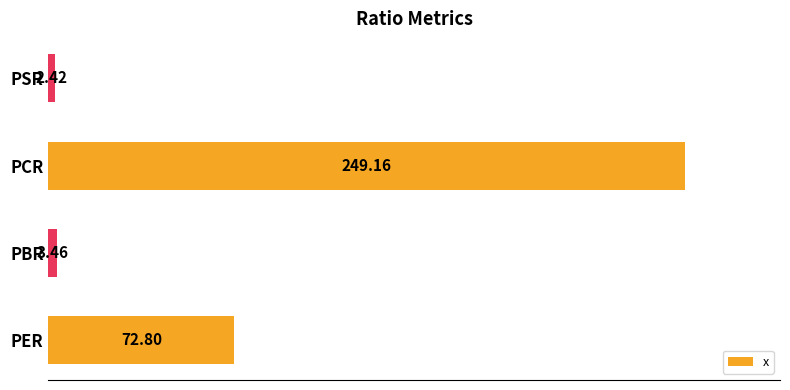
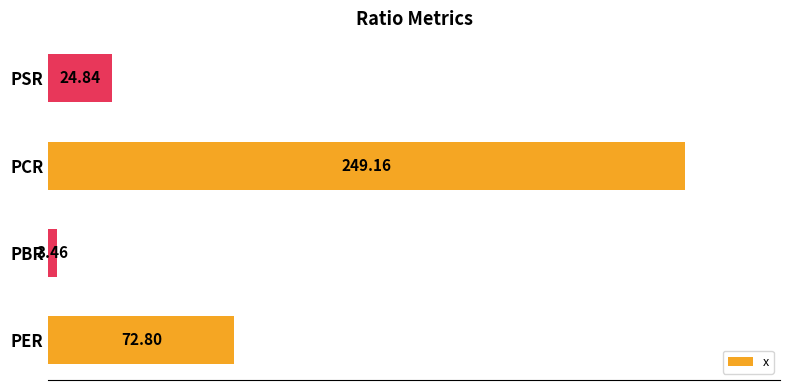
  {
-   "PSR": 2.42,
+   "PSR": 24.84,
    "PCR": 249.16,
    "PBR": 3.46,
    "PER": 72.80
  }
